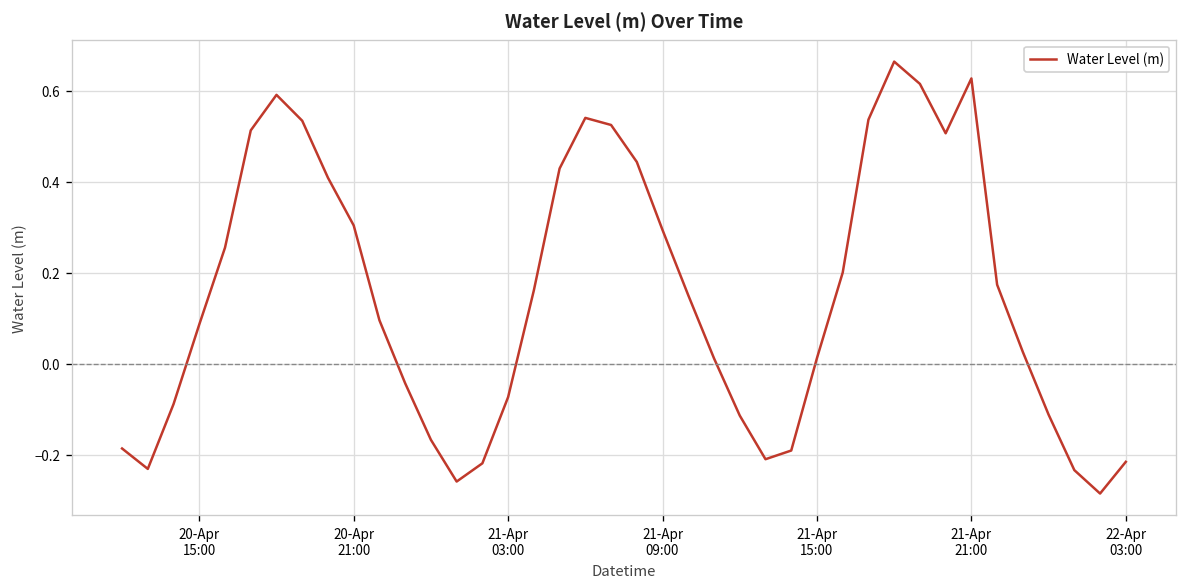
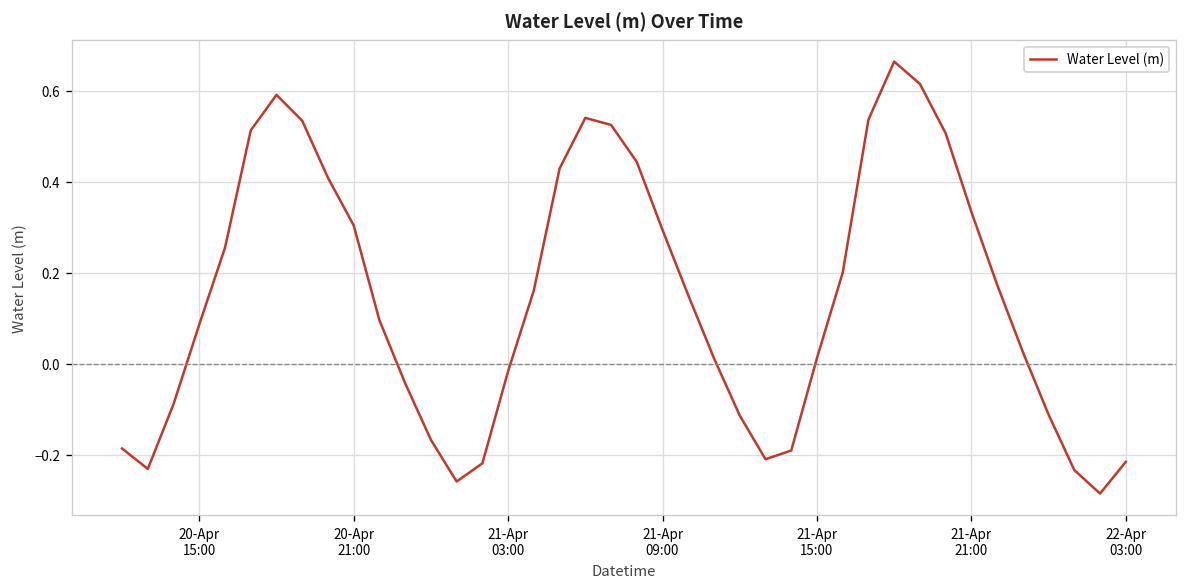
  {
    "20-Apr 15:00": 0.09,
    "20-Apr 21:00": 0.30,
-   "21-Apr 03:00": -0.07,
+   "21-Apr 03:00": -0.02,
    "21-Apr 09:00": 0.29,
    "21-Apr 15:00": 0.01,
-   "21-Apr 21:00": 0.63,
+   "21-Apr 21:00": 0.33,
    "22-Apr 03:00": -0.22
  }
